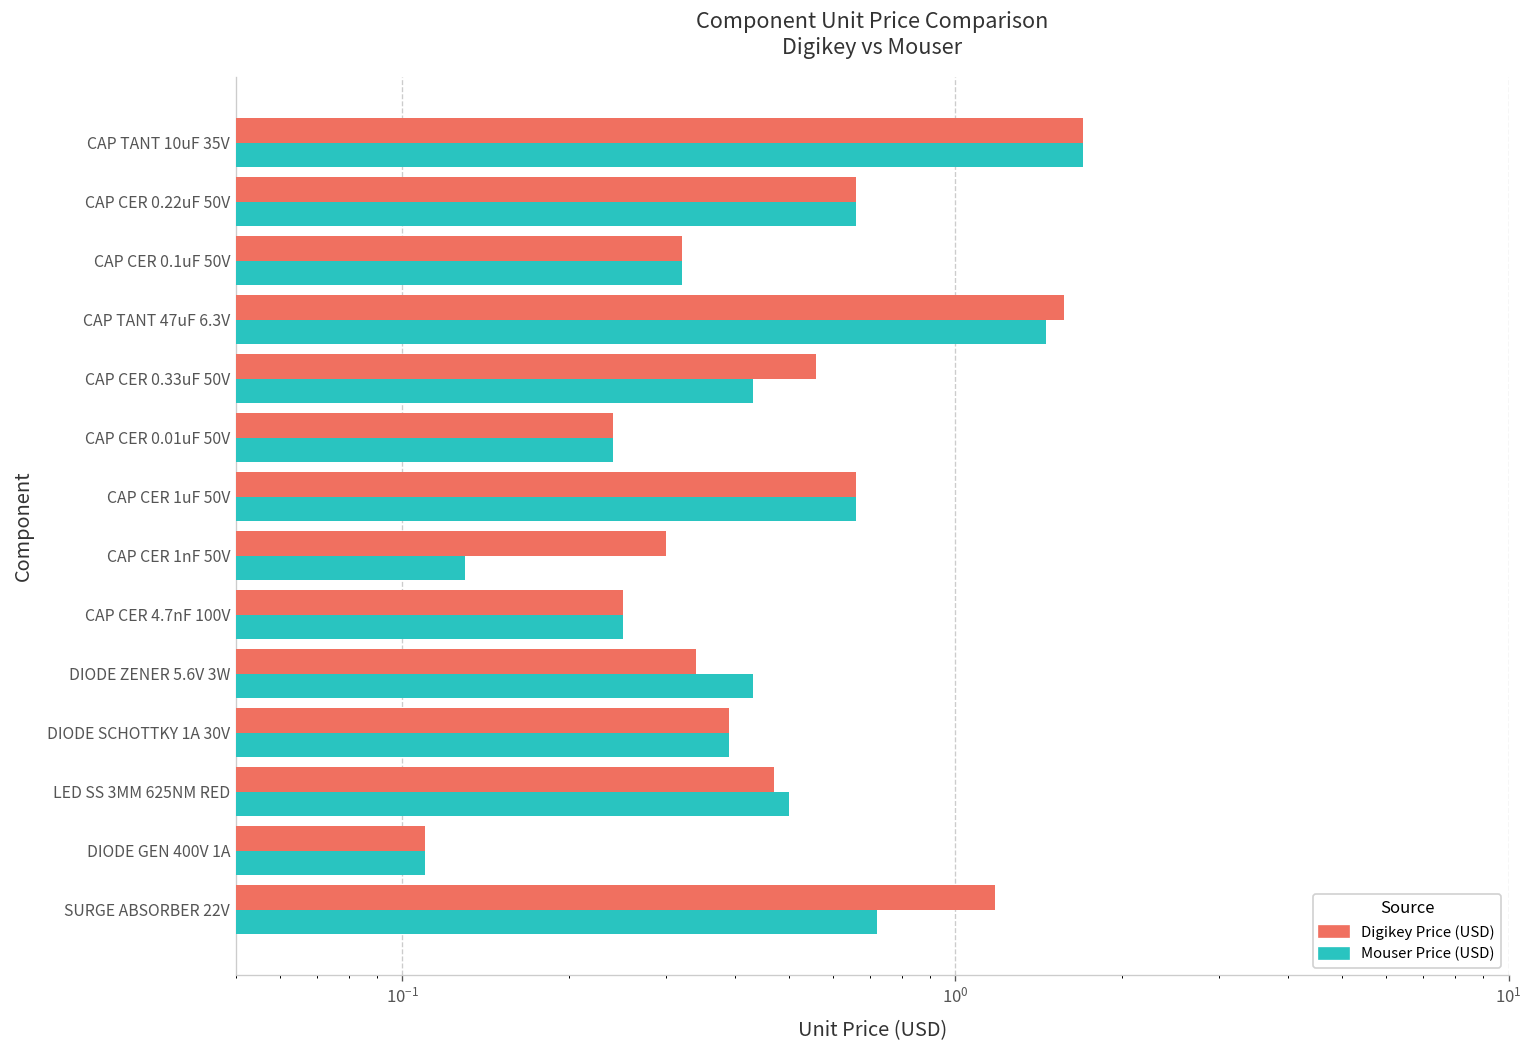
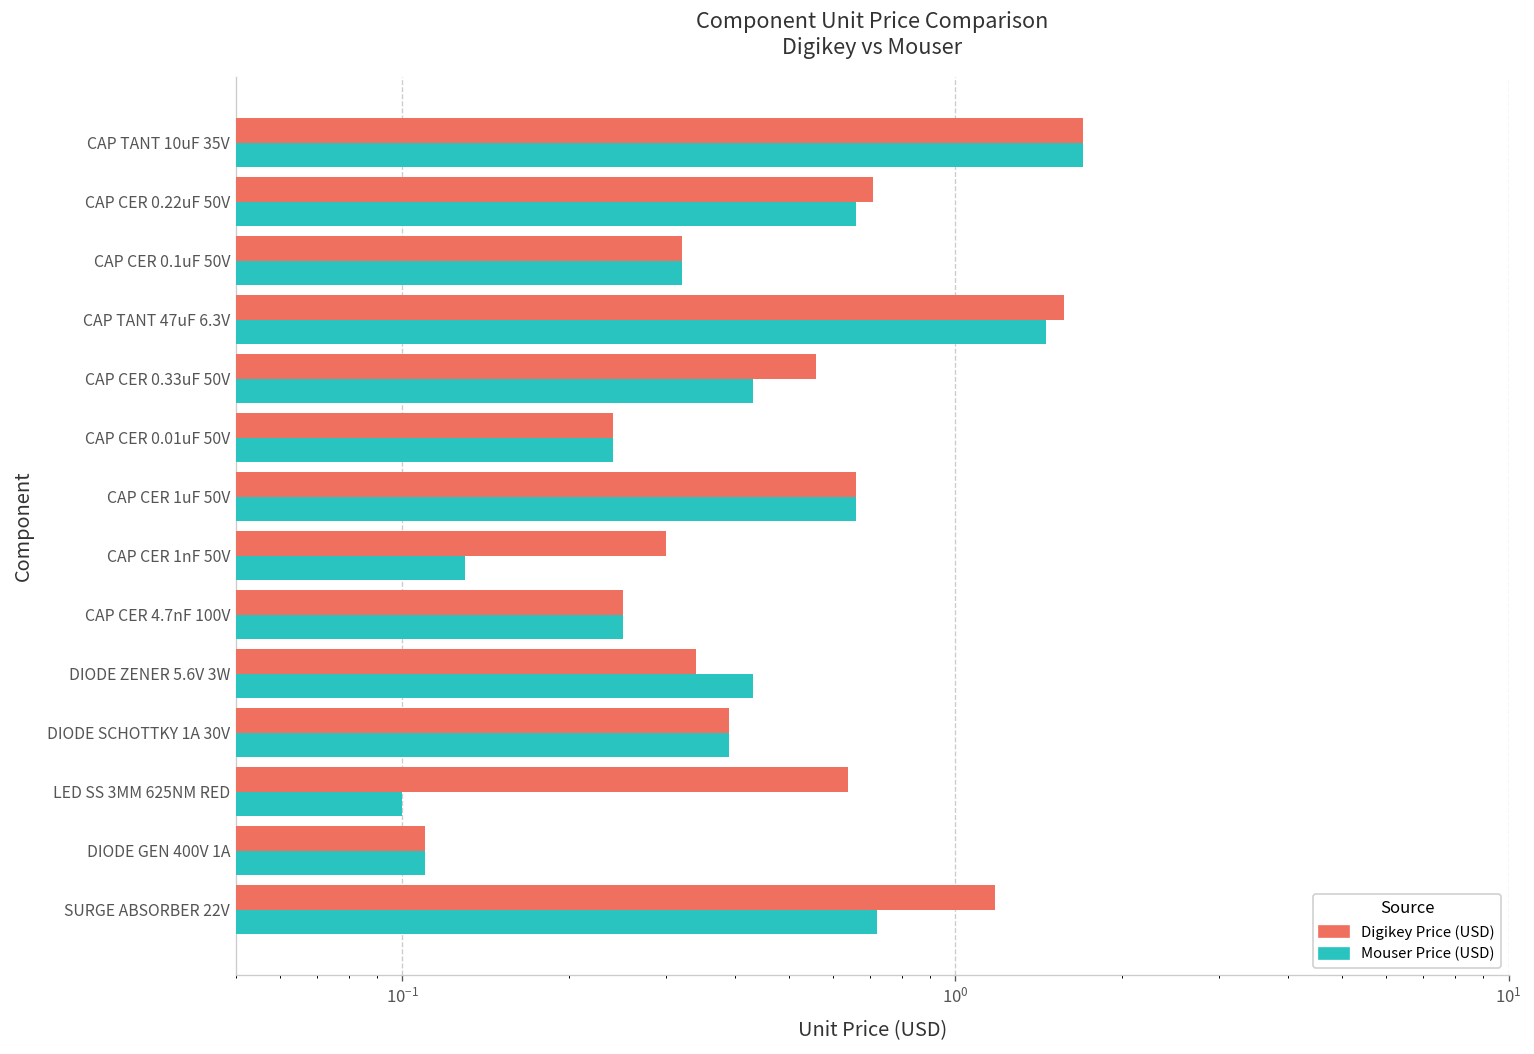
  {
    "Digikey Price (USD)": {
      "CAP TANT 10uF 35V": 1.70,
-     "CAP CER 0.22uF 50V": 0.66,
+     "CAP CER 0.22uF 50V": 0.71,
      "CAP CER 0.1uF 50V": 0.32,
      "CAP TANT 47uF 6.3V": 1.57,
      "CAP CER 0.33uF 50V": 0.56,
      "CAP CER 0.01uF 50V": 0.24,
      "CAP CER 1uF 50V": 0.66,
      "CAP CER 1nF 50V": 0.30,
      "CAP CER 4.7nF 100V": 0.25,
      "DIODE ZENER 5.6V 3W": 0.34,
      "DIODE SCHOTTKY 1A 30V": 0.39,
-     "LED SS 3MM 625NM RED": 0.47,
+     "LED SS 3MM 625NM RED": 0.64,
      "DIODE GEN 400V 1A": 0.11,
      "SURGE ABSORBER 22V": 1.18
    },
    "Mouser Price (USD)": {
      "CAP TANT 10uF 35V": 1.7,
      "CAP CER 0.22uF 50V": 0.66,
      "CAP CER 0.1uF 50V": 0.32,
      "CAP TANT 47uF 6.3V": 1.46,
      "CAP CER 0.33uF 50V": 0.43,
      "CAP CER 0.01uF 50V": 0.24,
      "CAP CER 1uF 50V": 0.66,
      "CAP CER 1nF 50V": 0.130,
      "CAP CER 4.7nF 100V": 0.25,
      "DIODE ZENER 5.6V 3W": 0.43,
      "DIODE SCHOTTKY 1A 30V": 0.39,
-     "LED SS 3MM 625NM RED": 0.5,
+     "LED SS 3MM 625NM RED": 0.1,
      "DIODE GEN 400V 1A": 0.110,
      "SURGE ABSORBER 22V": 0.72
    }
  }
